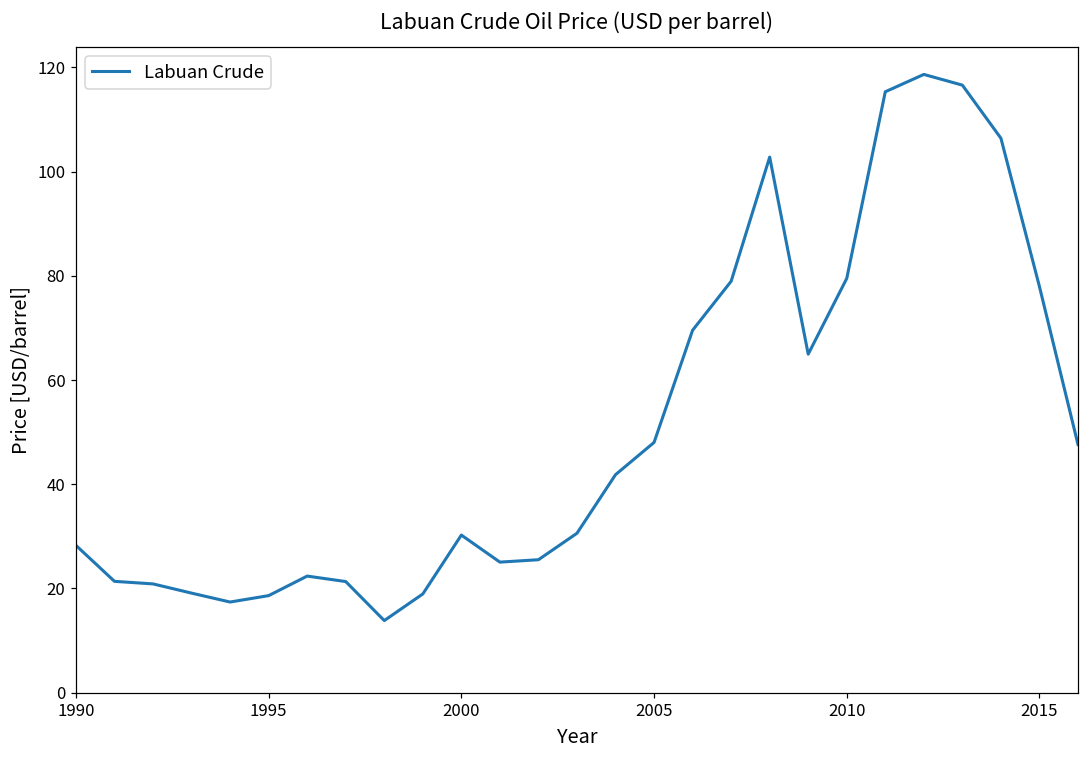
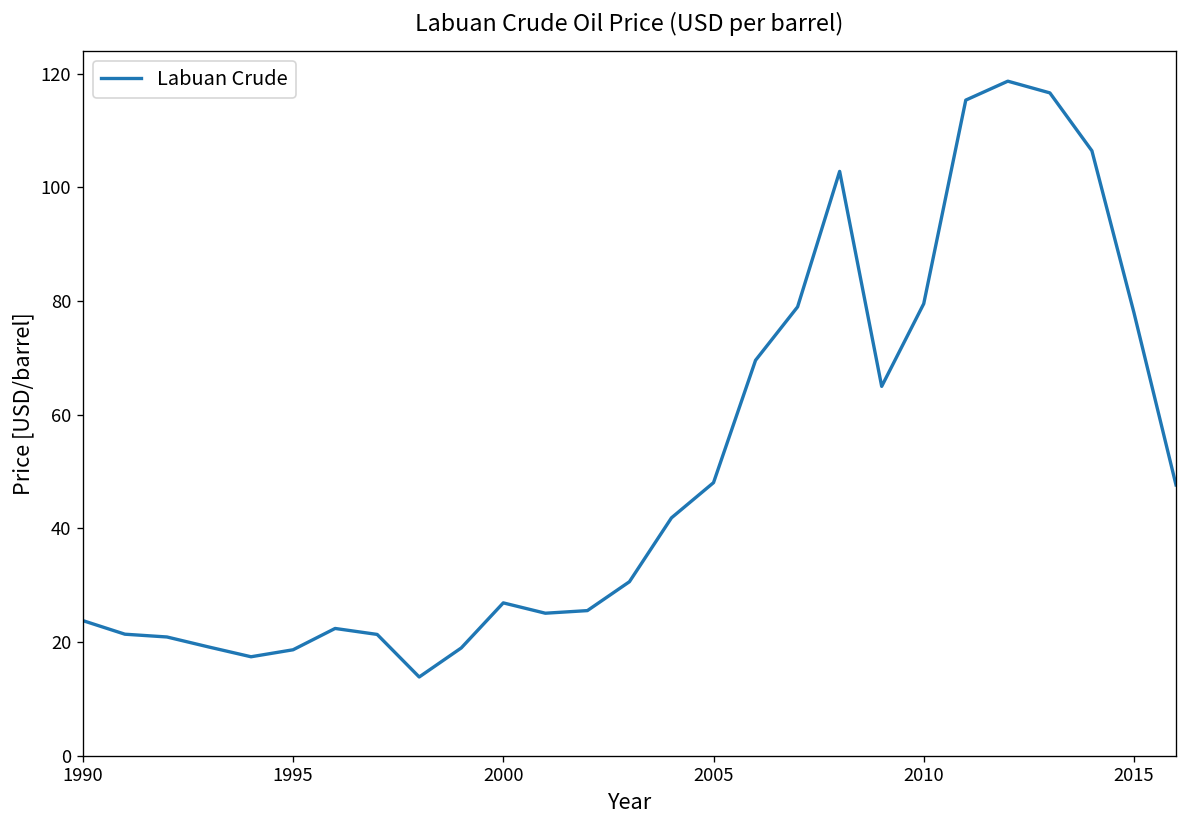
  {
-   "1990": 28,
+   "1990": 24,
    "1995": 19,
-   "2000": 30,
+   "2000": 27,
    "2005": 48,
    "2010": 80,
    "2015": 78
  }
